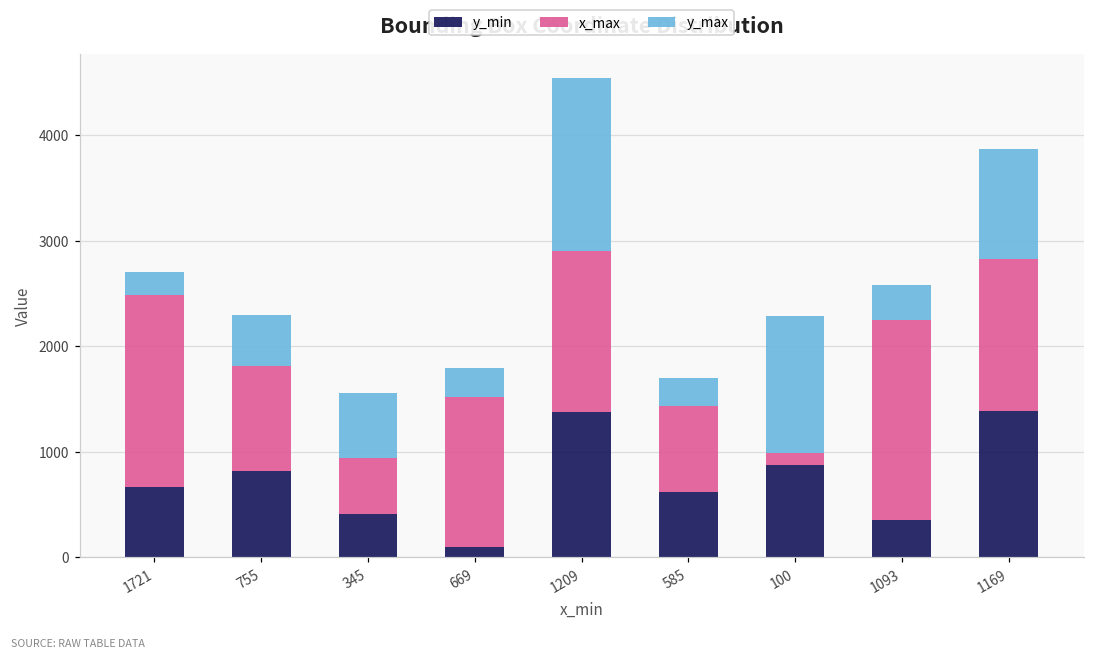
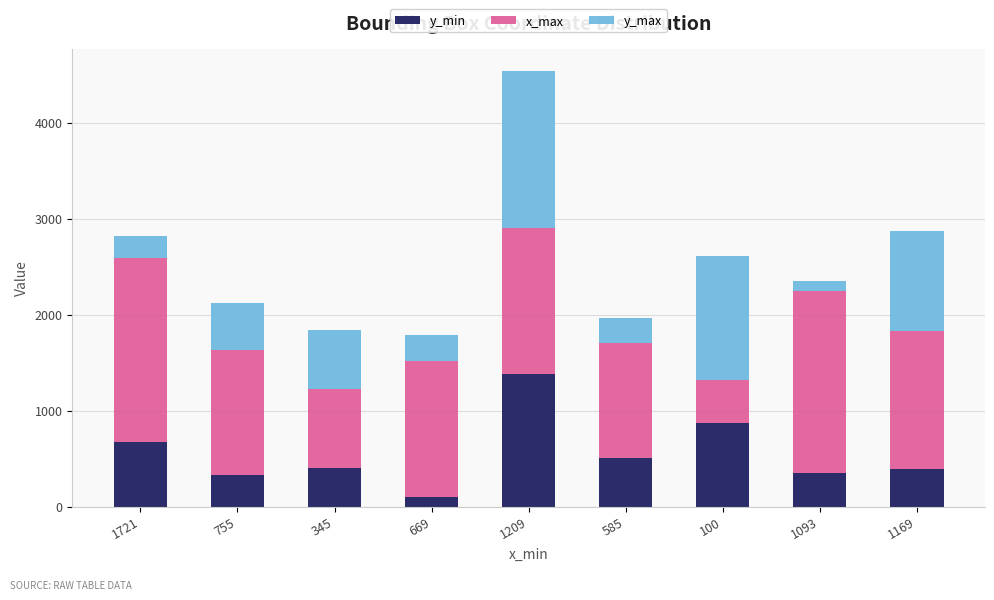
  {
    "y_min": {
      "1721": 700,
-     "755": 800,
+     "755": 300,
      "345": 400,
      "669": 100,
      "1209": 1400,
-     "585": 600,
+     "585": 500,
      "100": 900,
      "1093": 400,
-     "1169": 1400
+     "1169": 400
    },
    "x_max": {
-     "1721": 1800,
-     "755": 1000,
-     "345": 500,
+     "1721": 1900,
+     "755": 1300,
+     "345": 800,
      "669": 1400,
      "1209": 1500,
-     "585": 800,
-     "100": 100,
+     "585": 1200,
+     "100": 400,
      "1093": 1900,
      "1169": 1400
    },
    "y_max": {
      "1721": 200,
      "755": 500,
      "345": 600,
      "669": 300,
      "1209": 1600,
      "585": 300,
      "100": 1300,
-     "1093": 300,
+     "1093": 100,
      "1169": 1000
    }
  }
